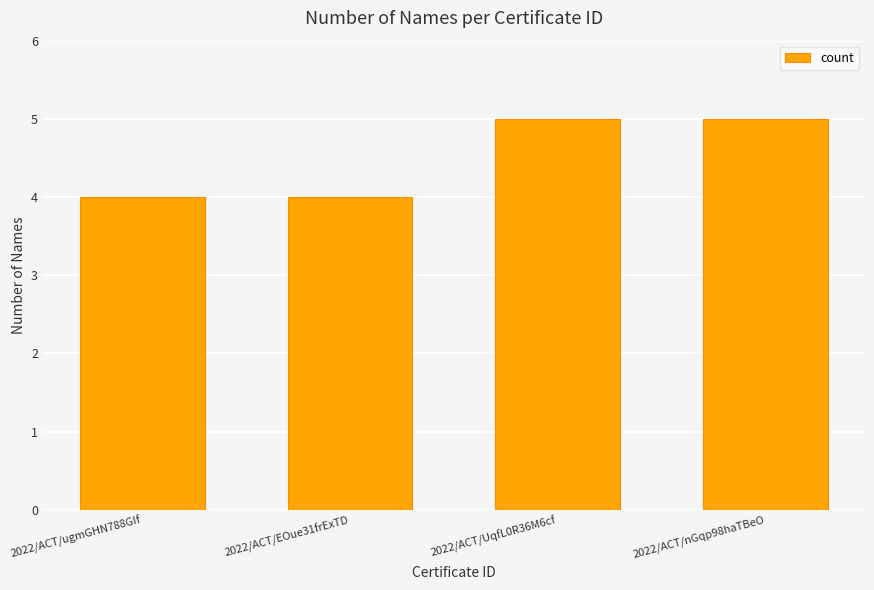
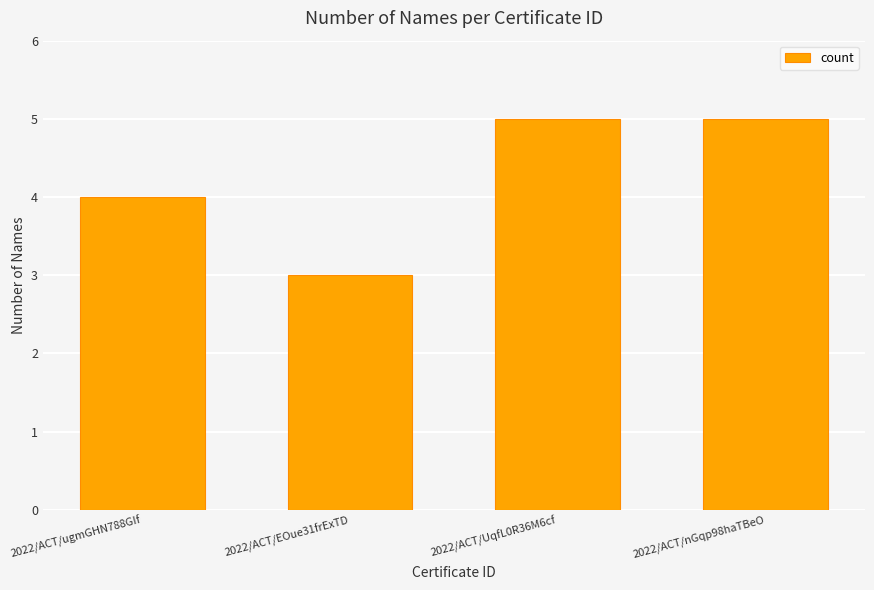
  {
    "2022/ACT/ugmGHN788GIf": 4,
-   "2022/ACT/EOue31frExTD": 4,
+   "2022/ACT/EOue31frExTD": 3,
    "2022/ACT/UqfL0R36M6cf": 5,
    "2022/ACT/nGqp98haTBeO": 5
  }
